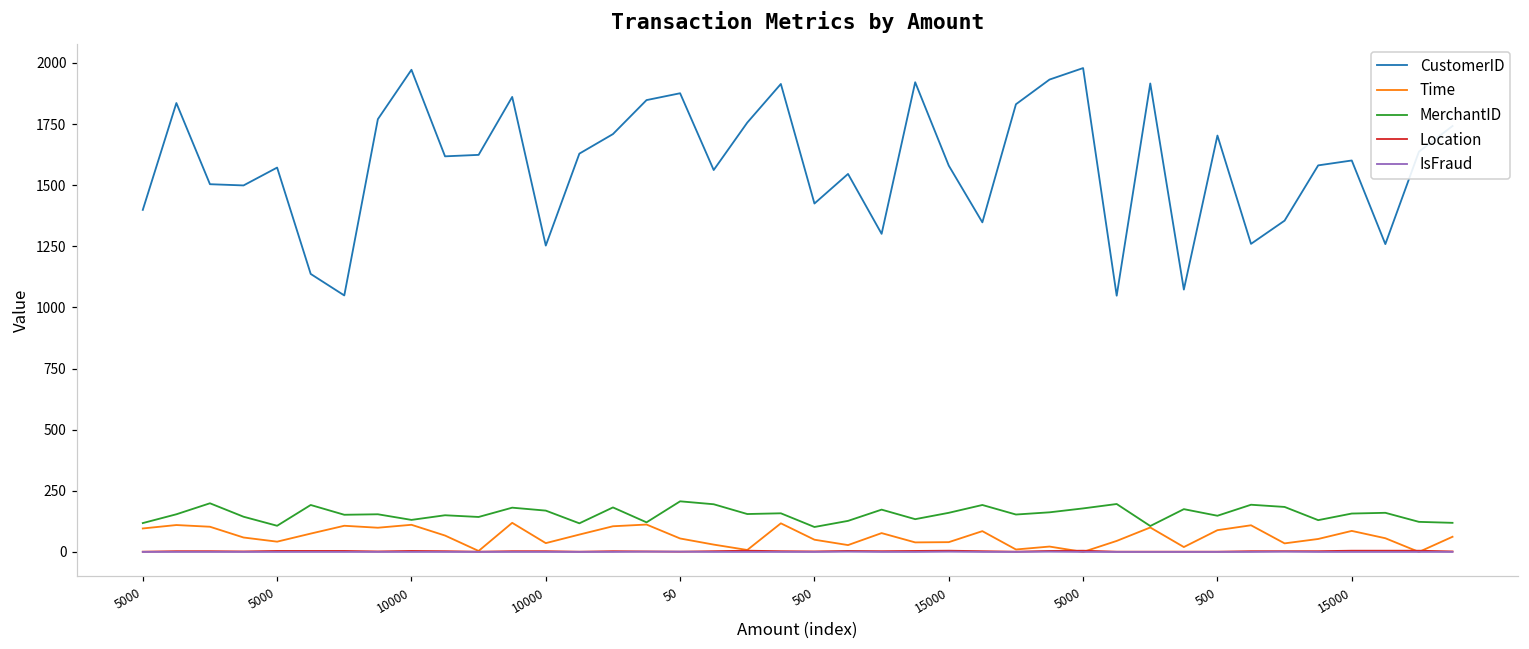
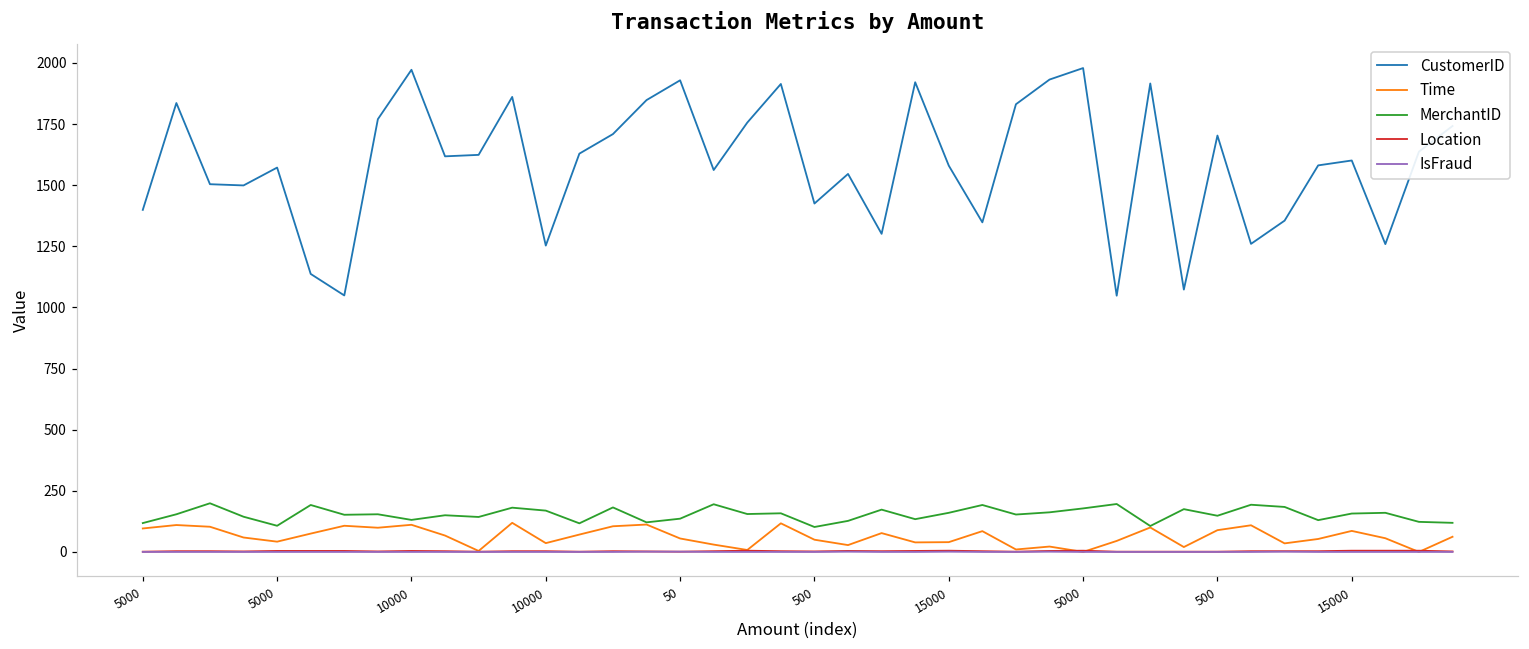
  {
    "CustomerID": {
-     "50": 1880
+     "50": 1930
    },
    "Time": {
      "50": 60
    },
    "MerchantID": {
-     "50": 210
+     "50": 140
    }
  }
